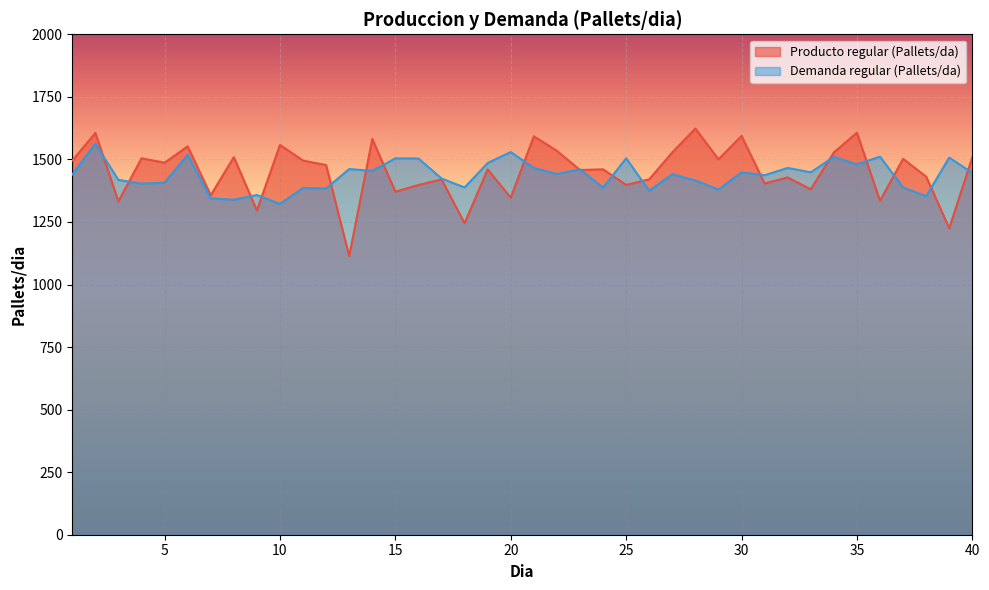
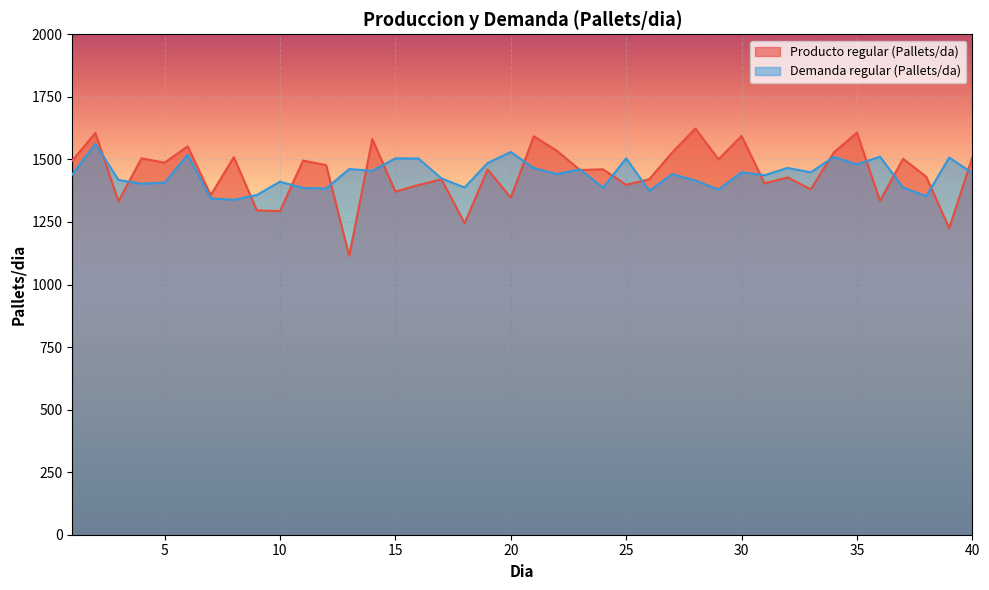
  {
    "Producto regular (Pallets/da)": {
      "5": 1490,
-     "10": 1560,
+     "10": 1290,
      "15": 1370,
      "20": 1350,
      "25": 1400,
      "30": 1590,
      "35": 1610,
      "40": 1510
    },
    "Demanda regular (Pallets/da)": {
      "5": 1410,
-     "10": 1320,
+     "10": 1410,
      "15": 1500,
      "20": 1530,
      "25": 1500,
      "30": 1450,
      "35": 1480,
      "40": 1450
    }
  }
